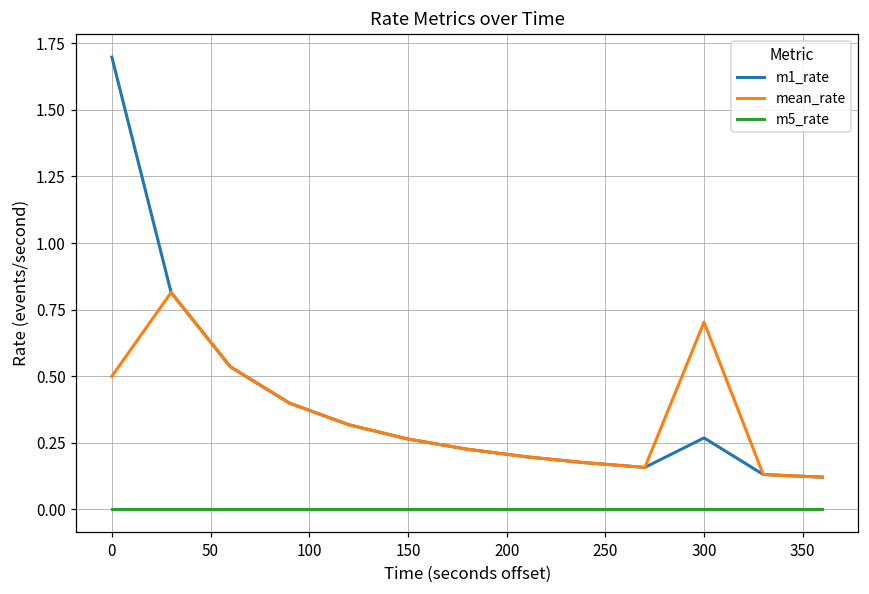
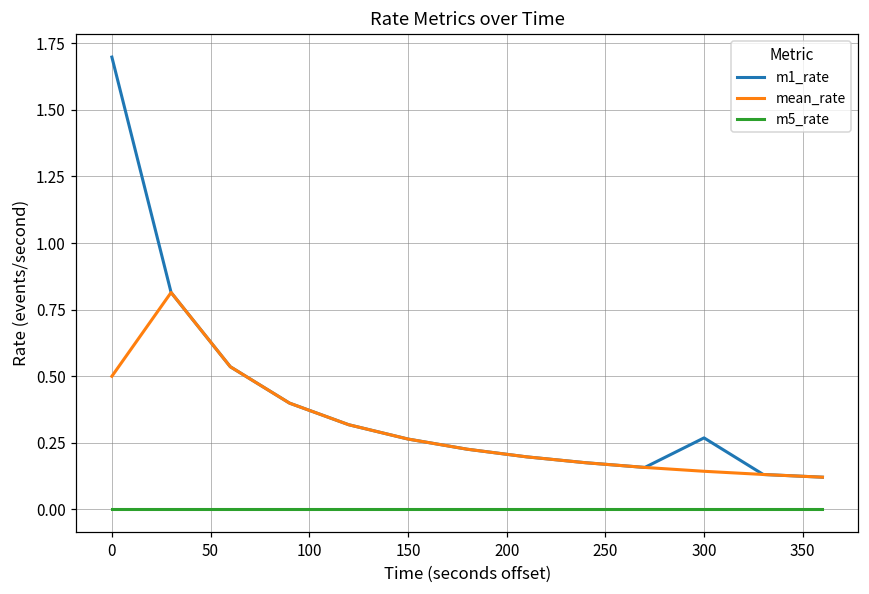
  {
    "m1_rate": {
      "0": 1.70,
      "300": 0.27
    },
    "mean_rate": {
      "0": 0.50,
-     "300": 0.70
+     "300": 0.14
    },
    "m5_rate": {
      "0": 0.00,
      "150": 0.00,
      "300": 0.00
    }
  }
